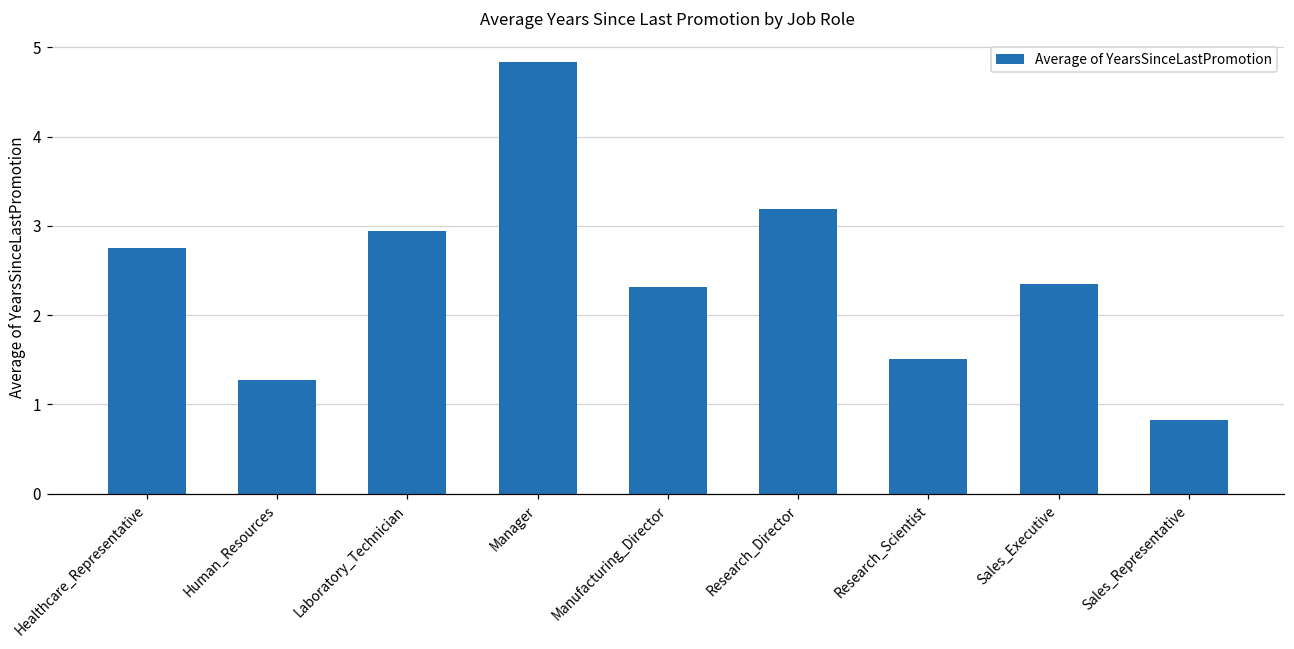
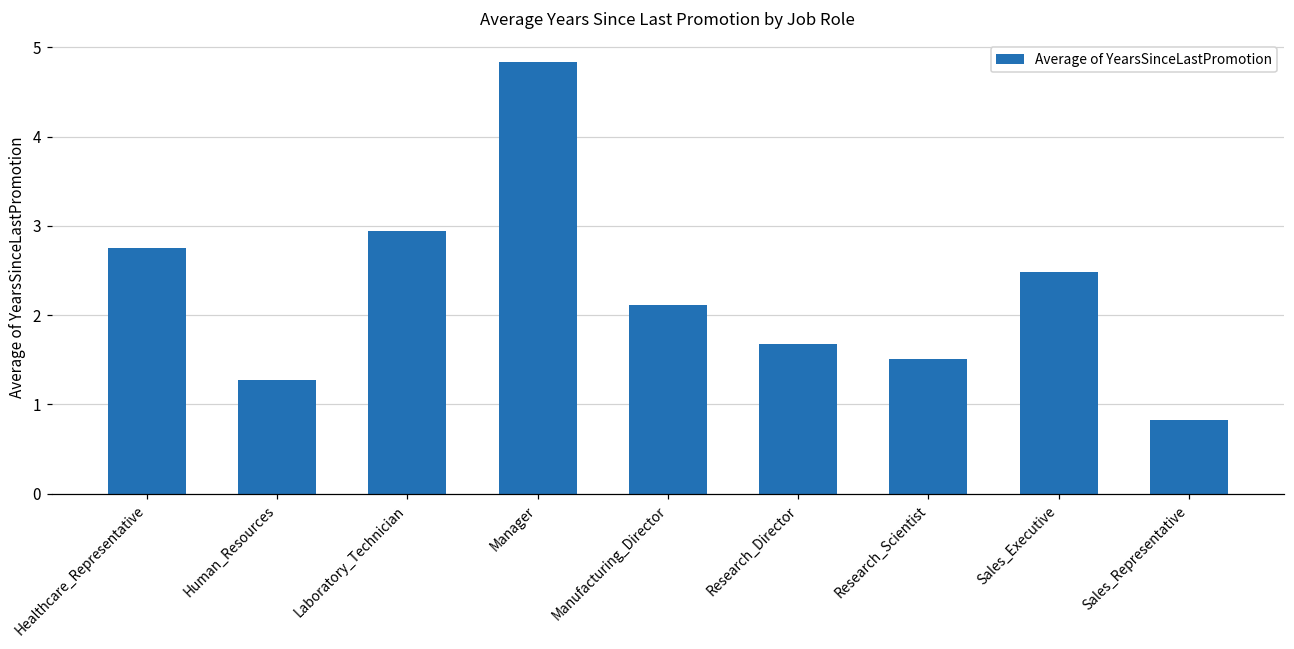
  {
    "Healthcare_Representative": 2.8,
    "Human_Resources": 1.3,
    "Laboratory_Technician": 2.9,
    "Manager": 4.8,
-   "Manufacturing_Director": 2.3,
-   "Research_Director": 3.2,
+   "Manufacturing_Director": 2.1,
+   "Research_Director": 1.7,
    "Research_Scientist": 1.5,
-   "Sales_Executive": 2.3,
+   "Sales_Executive": 2.5,
    "Sales_Representative": 0.8
  }
